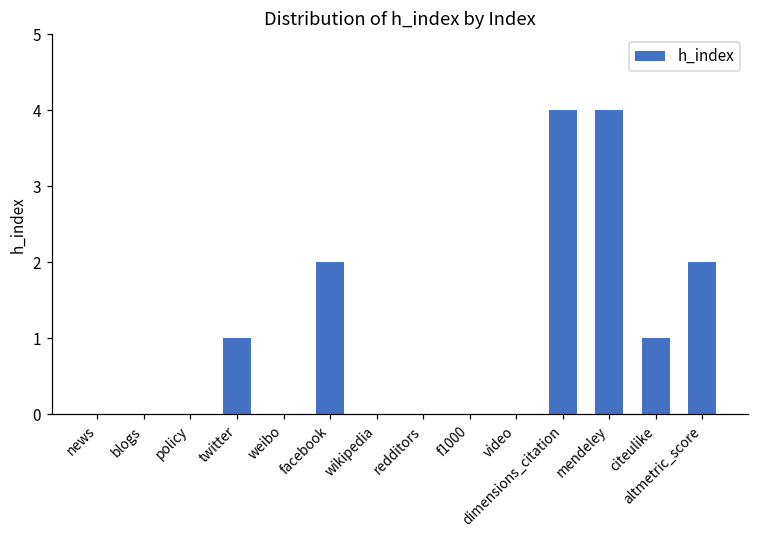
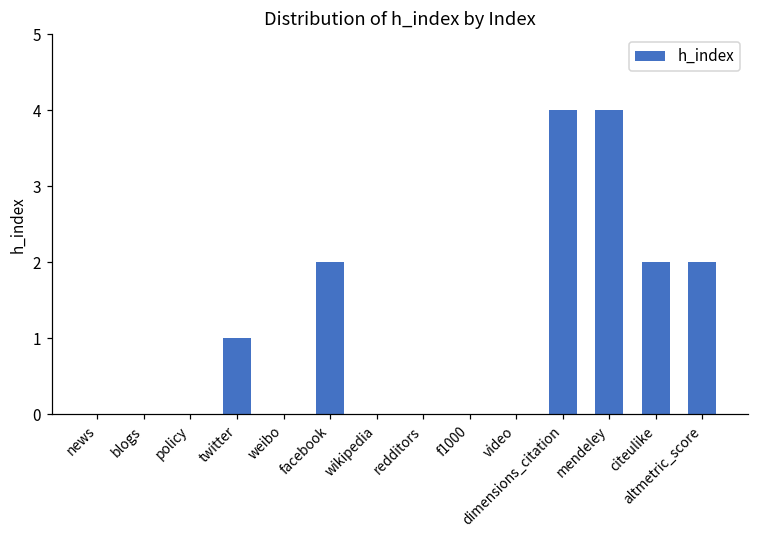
  {
    "news": 0,
    "blogs": 0,
    "policy": 0,
    "twitter": 1,
    "weibo": 0,
    "facebook": 2,
    "wikipedia": 0,
    "redditors": 0,
    "f1000": 0,
    "video": 0,
    "dimensions_citation": 4,
    "mendeley": 4,
-   "citeulike": 1,
+   "citeulike": 2,
    "altmetric_score": 2
  }
